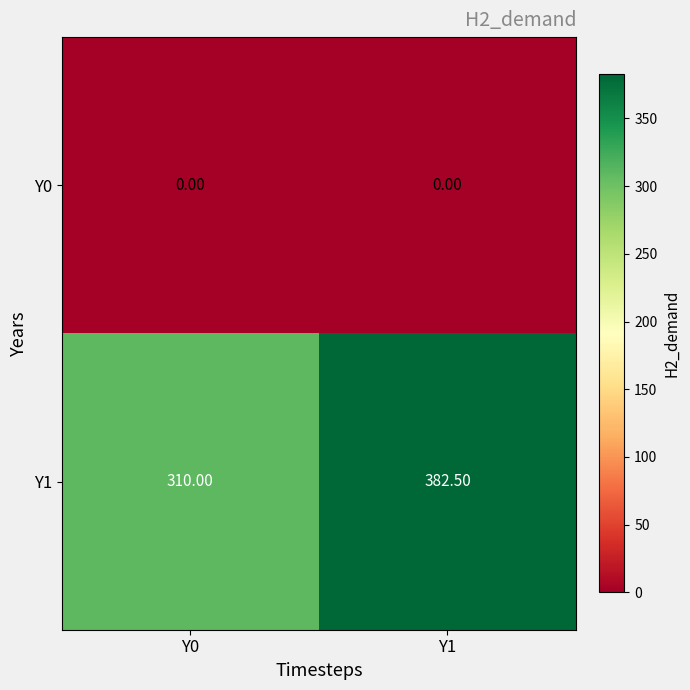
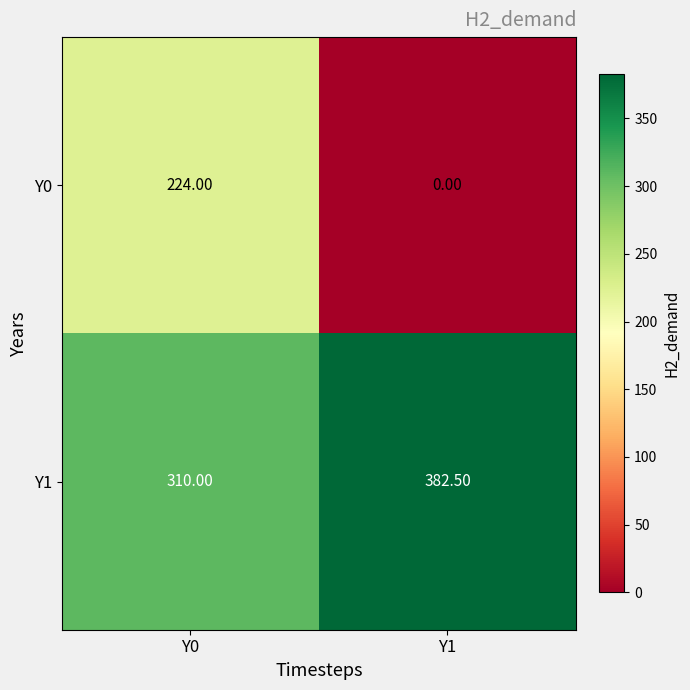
  {
    "Y0": {
-     "Y0": 0.00,
+     "Y0": 224.00,
      "Y1": 0.00
    },
    "Y1": {
      "Y0": 310.00,
      "Y1": 382.50
    }
  }
